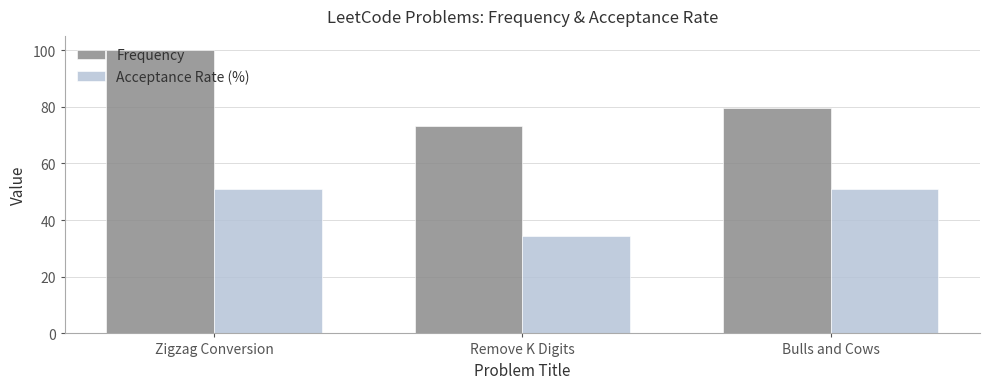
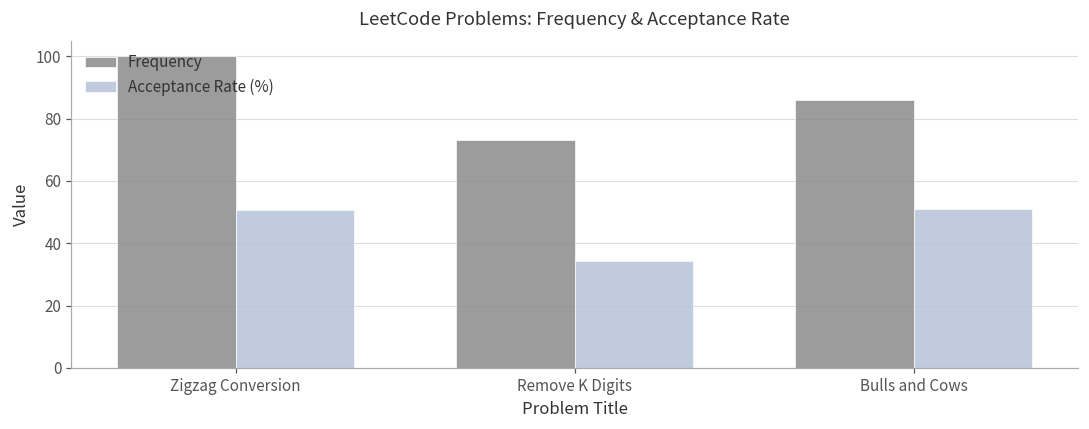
  {
    "Frequency": {
      "Zigzag Conversion": 100,
      "Remove K Digits": 73,
-     "Bulls and Cows": 80
+     "Bulls and Cows": 86
    },
    "Acceptance Rate (%)": {
      "Zigzag Conversion": 51,
      "Remove K Digits": 34,
      "Bulls and Cows": 51
    }
  }
